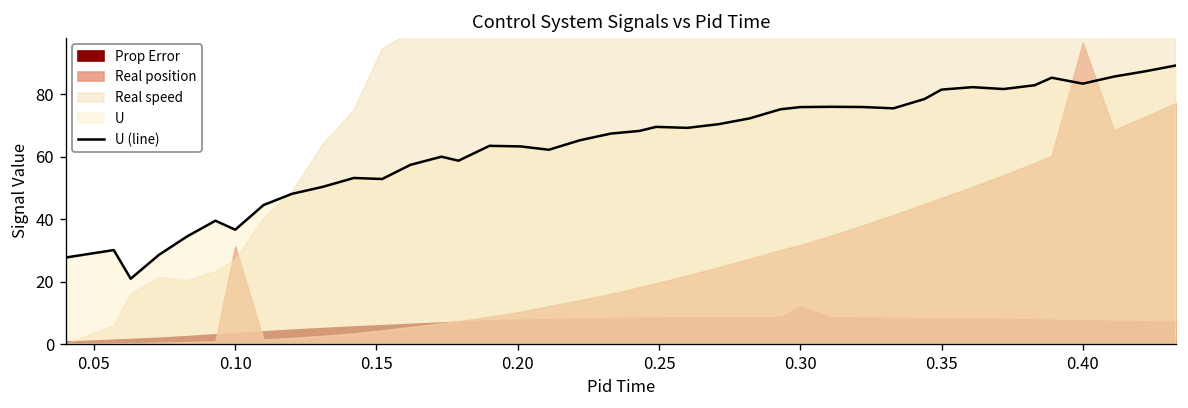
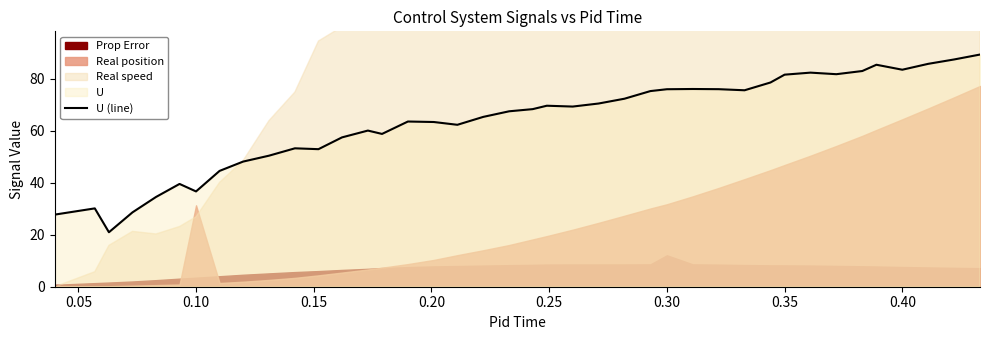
  {
    "Prop Error": {
      "0.10": 3,
      "0.30": 12,
      "0.35": 8,
      "0.40": 8
    },
    "Real position": {
      "0.10": 31,
      "0.30": 32,
      "0.35": 47,
-     "0.40": 97
+     "0.40": 64
    }
  }
